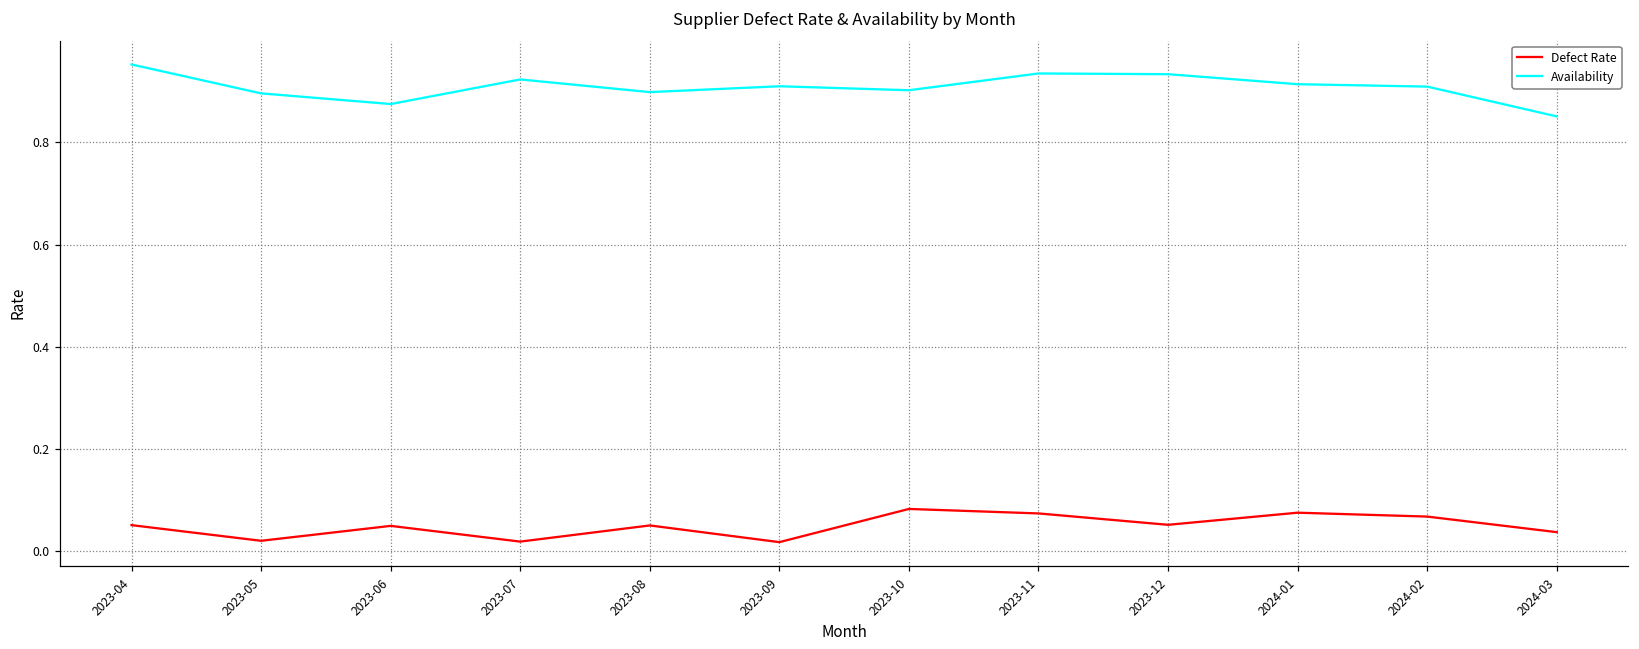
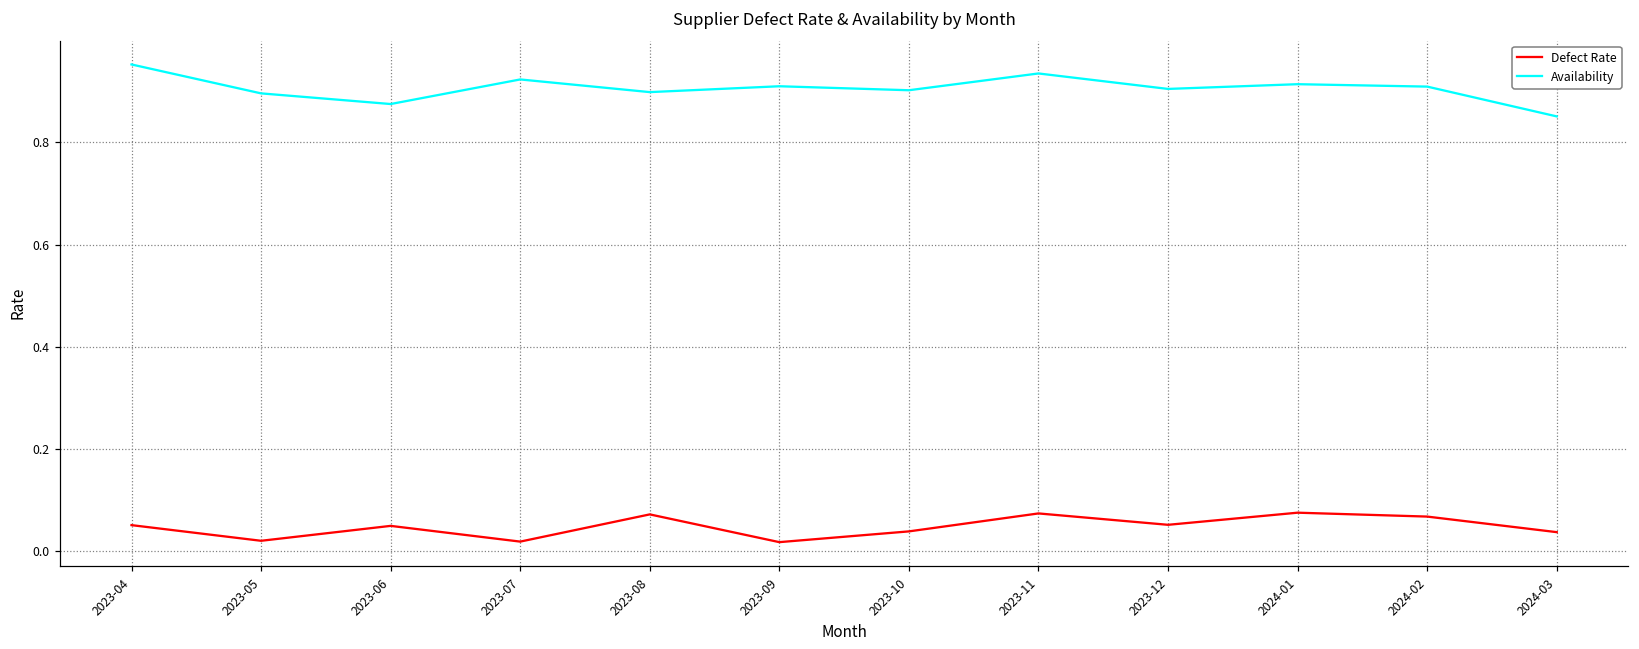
  {
    "Defect Rate": {
      "2023-04": 0.05,
      "2023-05": 0.02,
      "2023-06": 0.05,
      "2023-07": 0.02,
-     "2023-08": 0.05,
+     "2023-08": 0.07,
      "2023-09": 0.02,
-     "2023-10": 0.08,
+     "2023-10": 0.04,
      "2023-11": 0.07,
      "2023-12": 0.05,
      "2024-01": 0.08,
      "2024-02": 0.07,
      "2024-03": 0.04
    },
    "Availability": {
      "2023-04": 0.95,
      "2023-05": 0.90,
      "2023-06": 0.88,
      "2023-07": 0.92,
      "2023-08": 0.90,
      "2023-09": 0.91,
      "2023-10": 0.90,
      "2023-11": 0.93,
-     "2023-12": 0.93,
+     "2023-12": 0.90,
      "2024-01": 0.91,
      "2024-02": 0.91,
      "2024-03": 0.85
    }
  }
